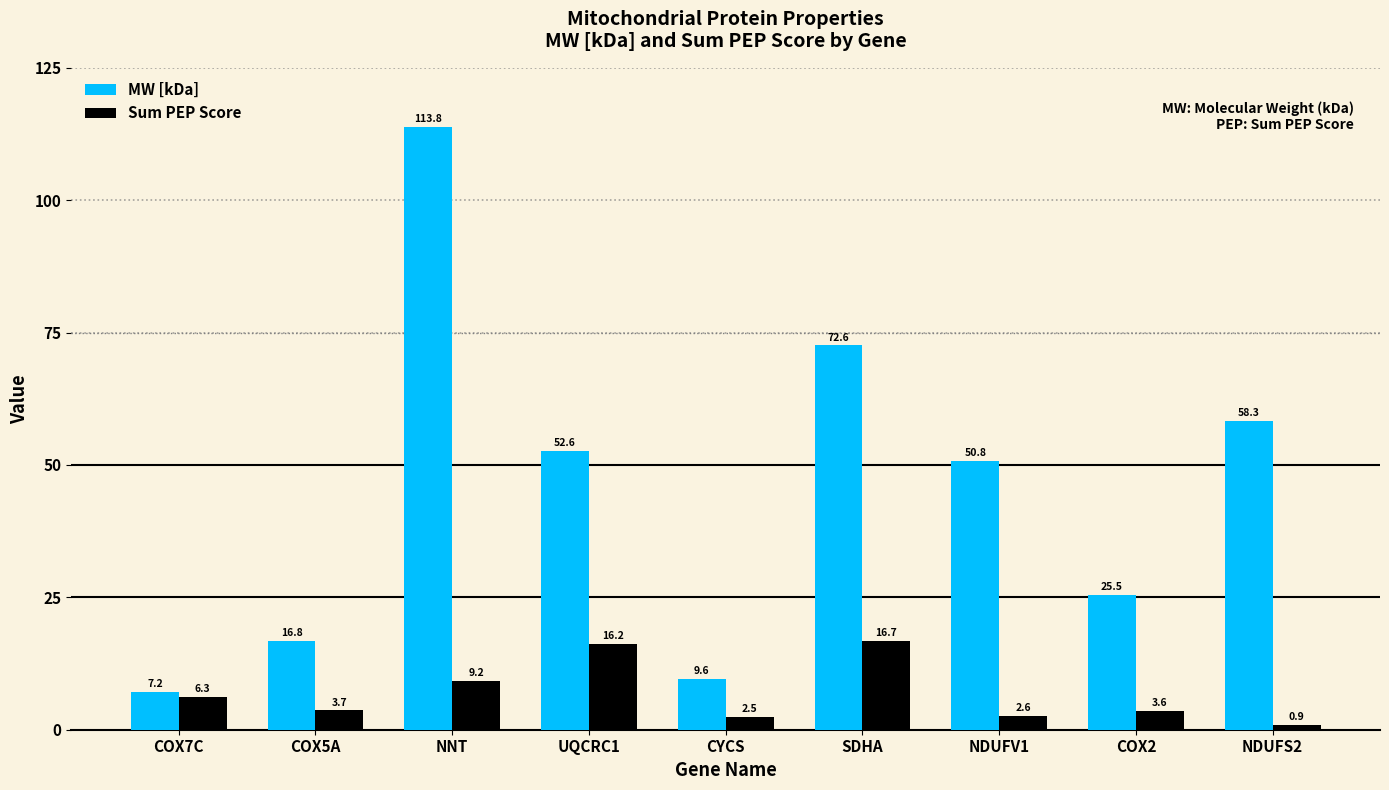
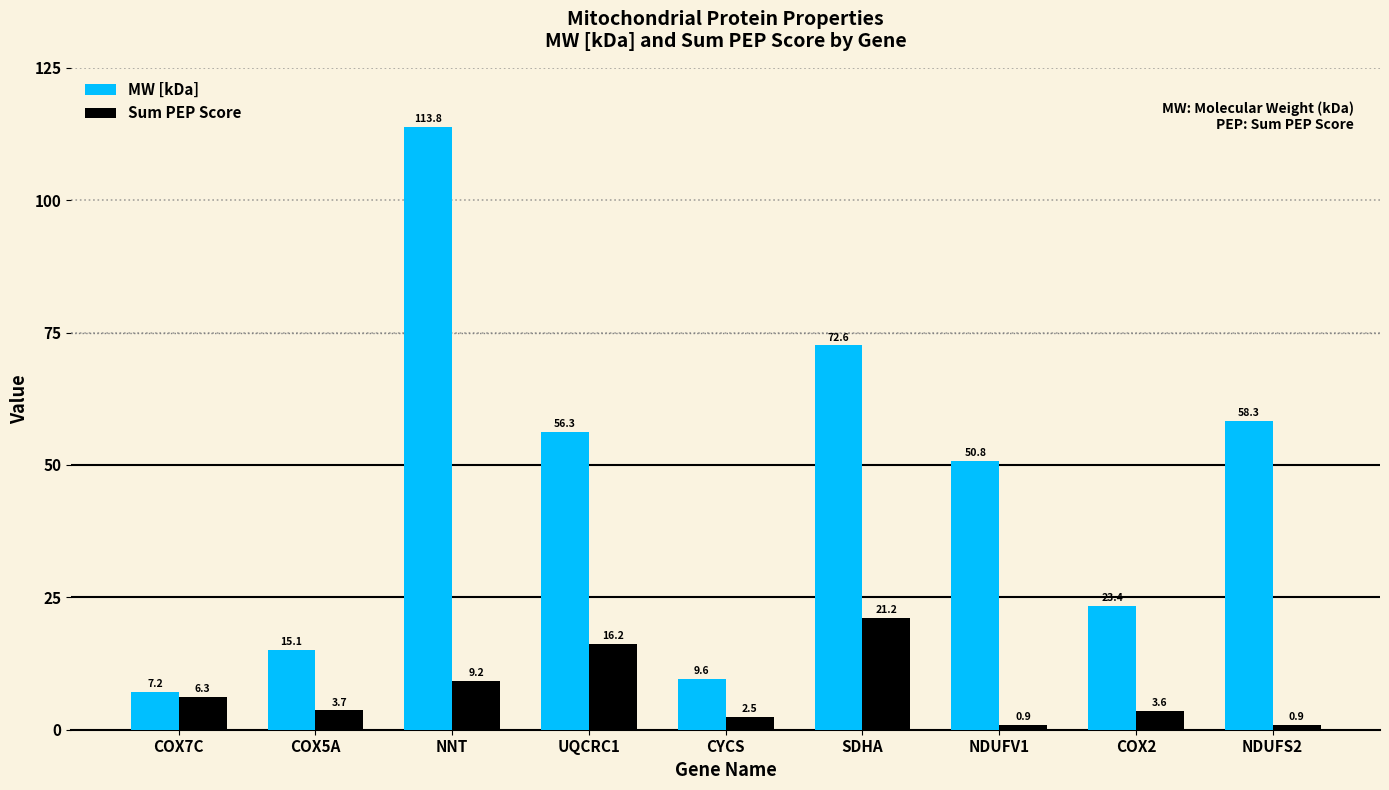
  {
    "MW [kDa]": {
      "COX7C": 7.2,
-     "COX5A": 16.8,
+     "COX5A": 15.1,
      "NNT": 113.8,
-     "UQCRC1": 52.6,
+     "UQCRC1": 56.3,
      "CYCS": 9.6,
      "SDHA": 72.6,
      "NDUFV1": 50.8,
-     "COX2": 25.5,
+     "COX2": 23.4,
      "NDUFS2": 58.3
    },
    "Sum PEP Score": {
      "COX7C": 6.3,
      "COX5A": 3.7,
      "NNT": 9.2,
      "UQCRC1": 16.2,
      "CYCS": 2.5,
-     "SDHA": 16.7,
-     "NDUFV1": 2.6,
+     "SDHA": 21.2,
+     "NDUFV1": 0.9,
      "COX2": 3.6,
      "NDUFS2": 0.9
    }
  }
